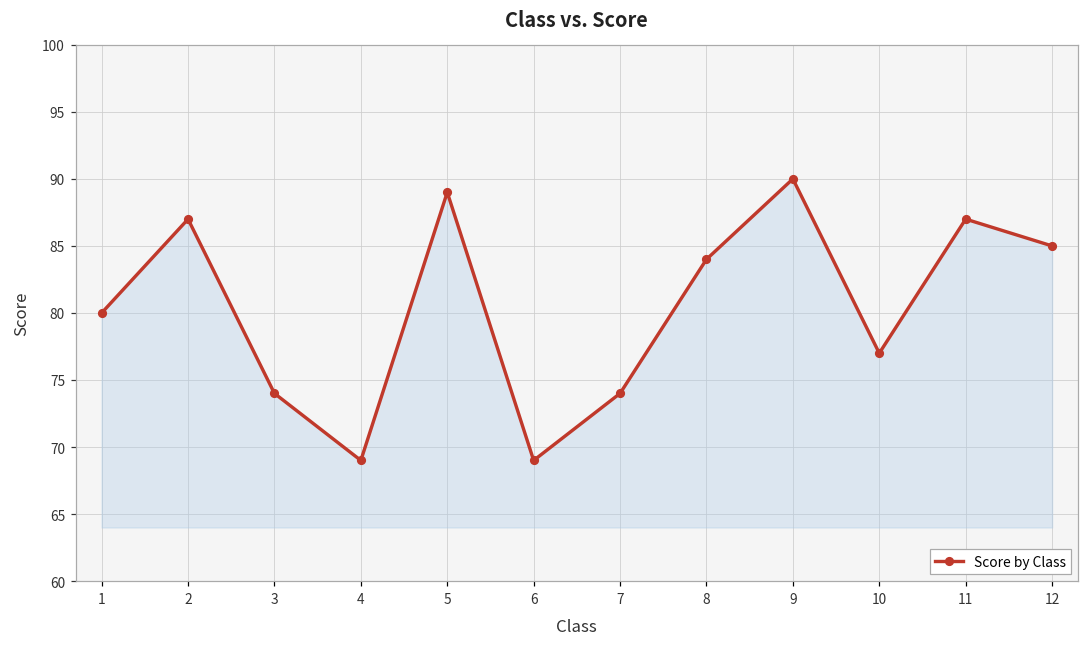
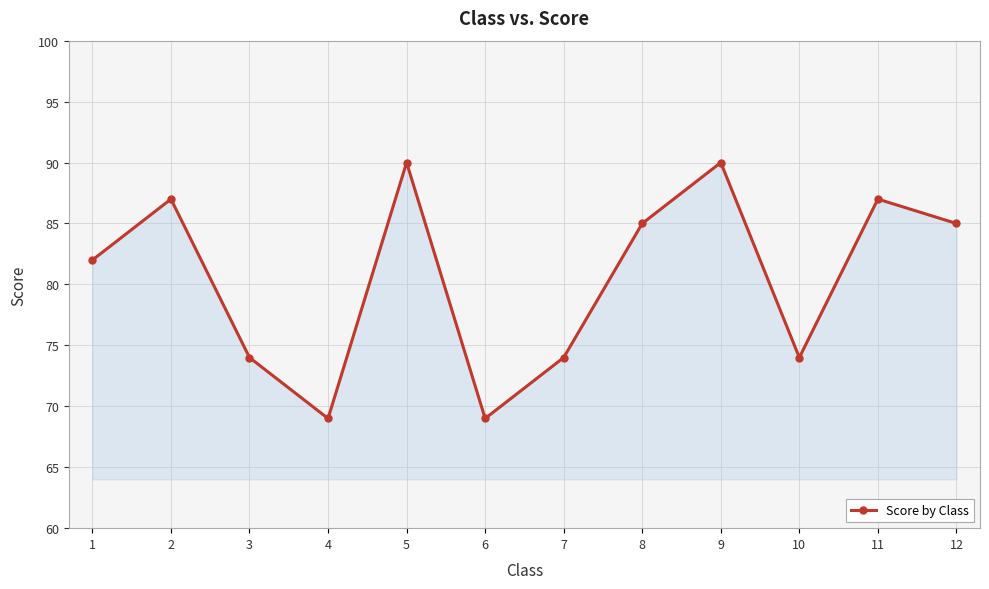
  {
-   "1": 80,
+   "1": 82,
    "2": 87,
    "3": 74,
    "4": 69,
-   "5": 89,
+   "5": 90,
    "6": 69,
    "7": 74,
-   "8": 84,
+   "8": 85,
    "9": 90,
-   "10": 77,
+   "10": 74,
    "11": 87,
    "12": 85
  }
